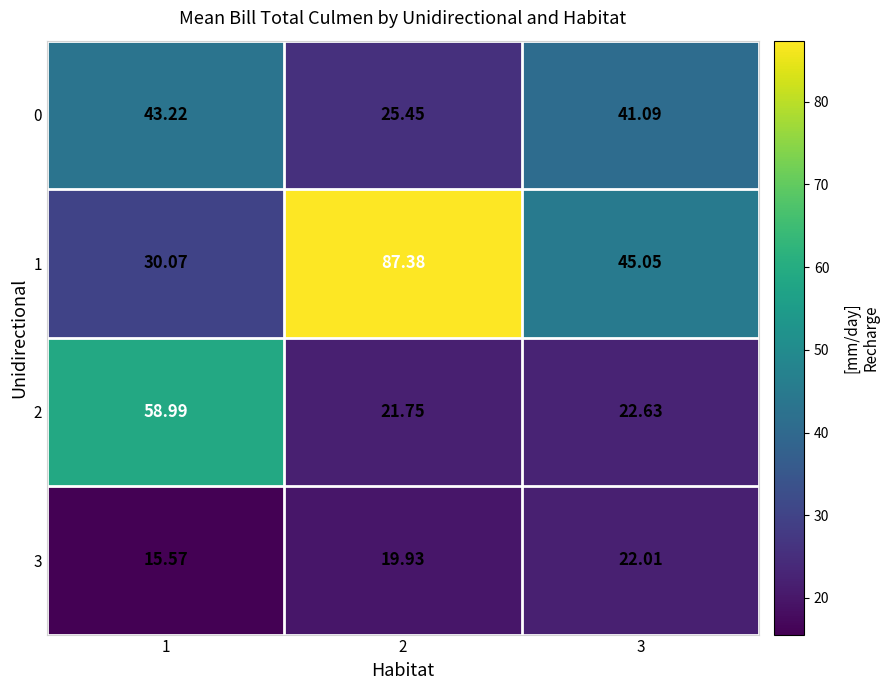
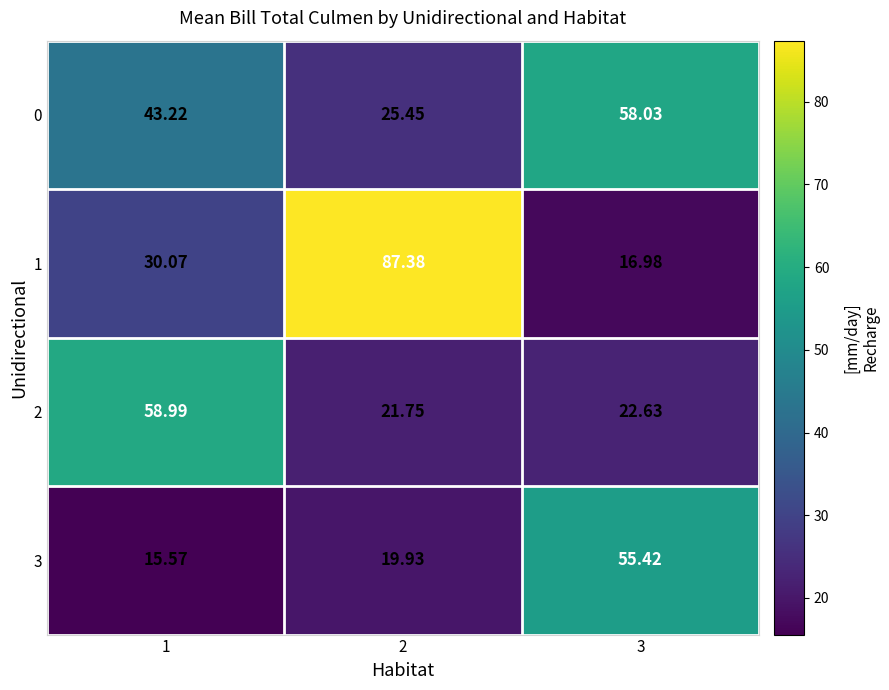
  {
    "0": {
      "1": 43.22,
      "2": 25.45,
-     "3": 41.09
+     "3": 58.03
    },
    "1": {
      "1": 30.07,
      "2": 87.38,
-     "3": 45.05
+     "3": 16.98
    },
    "2": {
      "1": 58.99,
      "2": 21.75,
      "3": 22.63
    },
    "3": {
      "1": 15.57,
      "2": 19.93,
-     "3": 22.01
+     "3": 55.42
    }
  }
